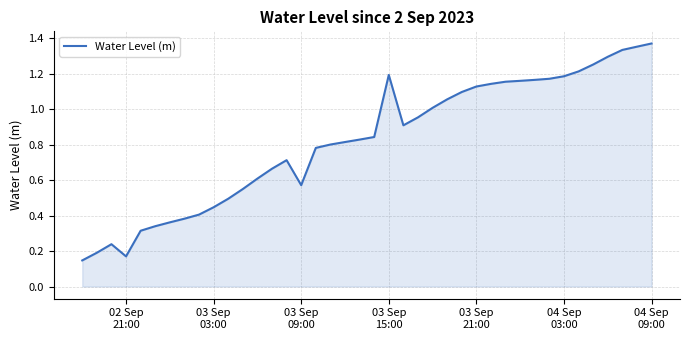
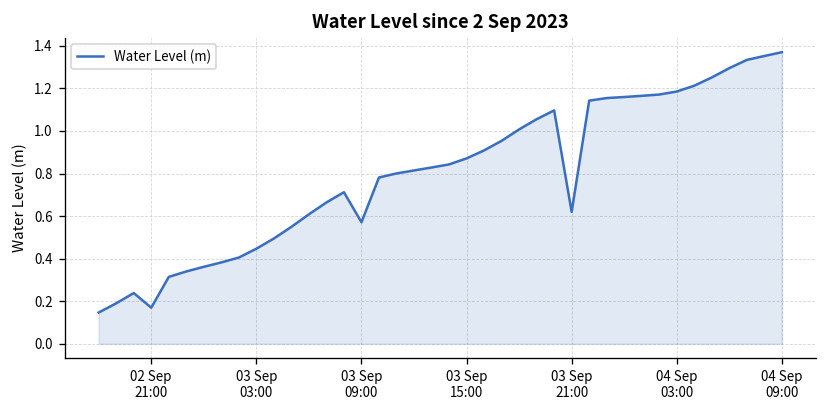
  {
    "02 Sep 21:00": 0.17,
    "03 Sep 03:00": 0.45,
    "03 Sep 09:00": 0.57,
-   "03 Sep 15:00": 1.19,
-   "03 Sep 21:00": 1.13,
+   "03 Sep 15:00": 0.87,
+   "03 Sep 21:00": 0.62,
    "04 Sep 03:00": 1.19,
    "04 Sep 09:00": 1.37
  }
